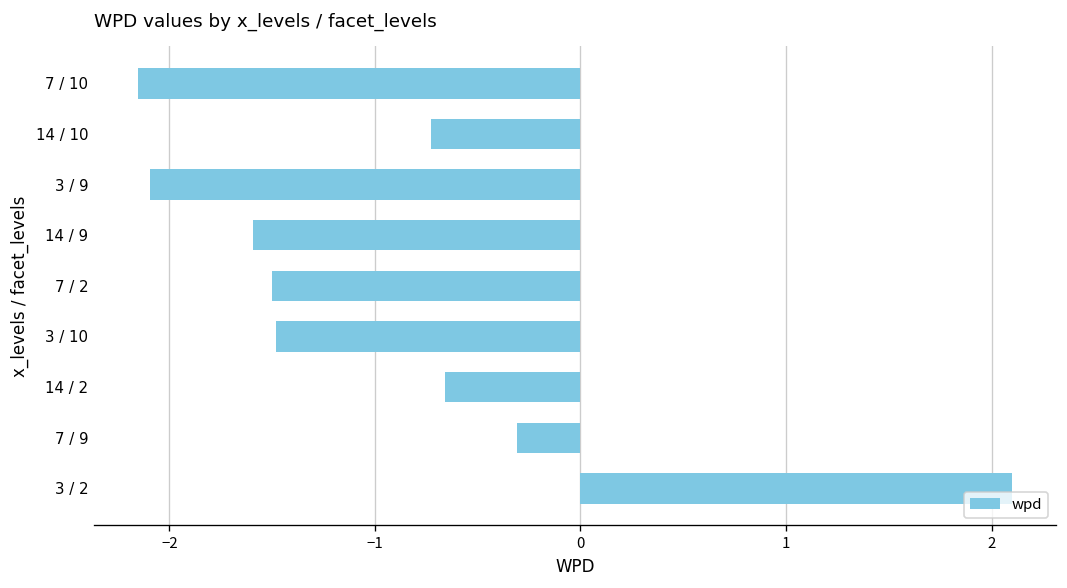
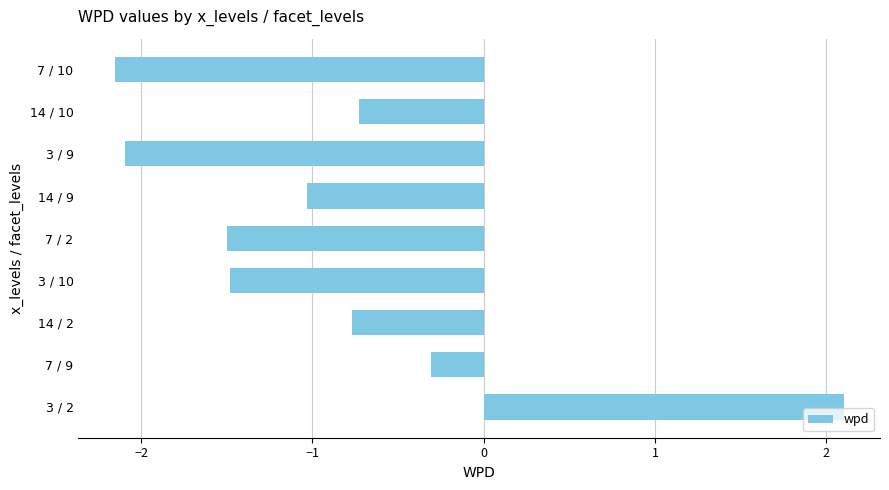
  {
    "7 / 10": -2.15,
    "14 / 10": -0.73,
    "3 / 9": -2.09,
-   "14 / 9": -1.59,
+   "14 / 9": -1.03,
    "7 / 2": -1.50,
    "3 / 10": -1.48,
-   "14 / 2": -0.66,
+   "14 / 2": -0.77,
    "7 / 9": -0.31,
    "3 / 2": 2.10
  }
